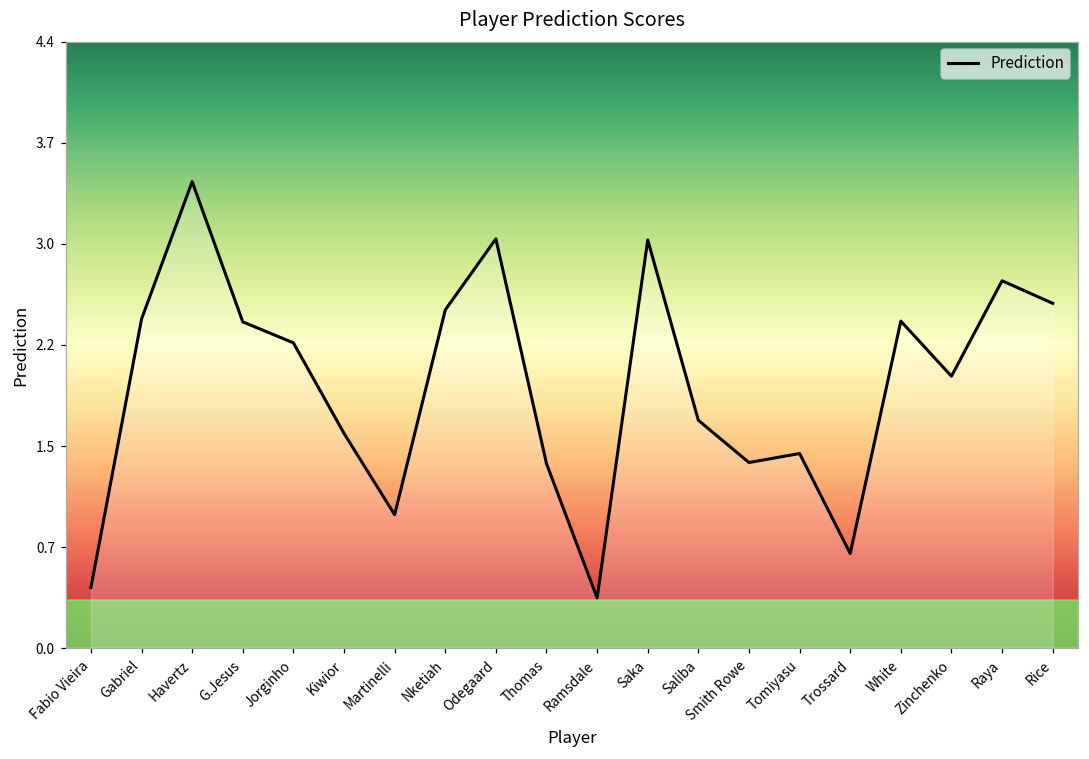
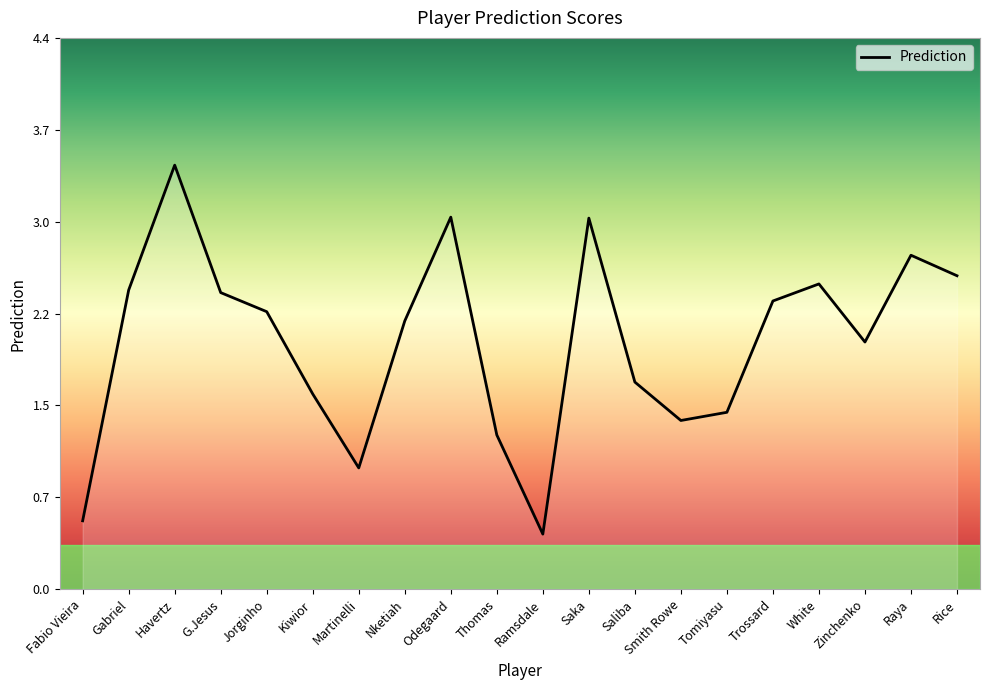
  {
    "Prediction": {
-     "Fabio Vieira": 0.44,
+     "Fabio Vieira": 0.55,
      "Gabriel": 2.41,
      "Havertz": 3.42,
      "G.Jesus": 2.39,
      "Jorginho": 2.24,
      "Kiwior": 1.57,
      "Martinelli": 0.98,
-     "Nketiah": 2.48,
+     "Nketiah": 2.16,
      "Odegaard": 3.00,
-     "Thomas": 1.35,
-     "Ramsdale": 0.37,
+     "Thomas": 1.24,
+     "Ramsdale": 0.44,
      "Saka": 2.99,
      "Saliba": 1.67,
      "Smith Rowe": 1.36,
      "Tomiyasu": 1.43,
-     "Trossard": 0.69,
-     "White": 2.39,
+     "Trossard": 2.32,
+     "White": 2.46,
      "Zinchenko": 1.99,
      "Raya": 2.69,
      "Rice": 2.53
    }
  }
